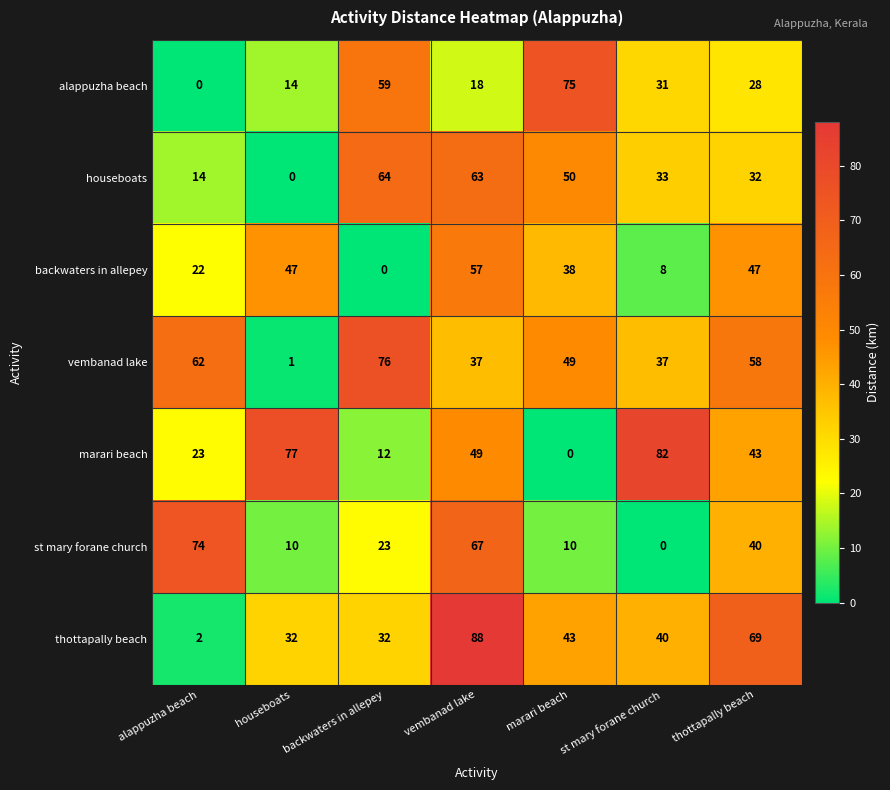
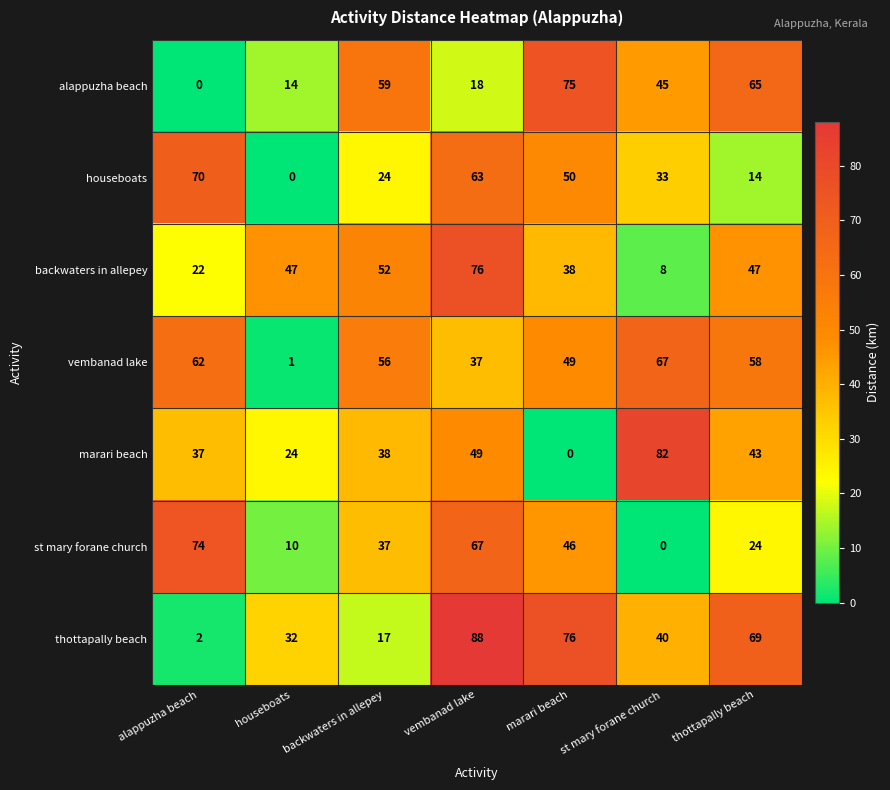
  {
    "alappuzha beach": {
      "alappuzha beach": 0,
      "houseboats": 14,
      "backwaters in allepey": 59,
      "vembanad lake": 18,
      "marari beach": 75,
-     "st mary forane church": 31,
-     "thottapally beach": 28
+     "st mary forane church": 45,
+     "thottapally beach": 65
    },
    "houseboats": {
-     "alappuzha beach": 14,
+     "alappuzha beach": 70,
      "houseboats": 0,
-     "backwaters in allepey": 64,
+     "backwaters in allepey": 24,
      "vembanad lake": 63,
      "marari beach": 50,
      "st mary forane church": 33,
-     "thottapally beach": 32
+     "thottapally beach": 14
    },
    "backwaters in allepey": {
      "alappuzha beach": 22,
      "houseboats": 47,
-     "backwaters in allepey": 0,
-     "vembanad lake": 57,
+     "backwaters in allepey": 52,
+     "vembanad lake": 76,
      "marari beach": 38,
      "st mary forane church": 8,
      "thottapally beach": 47
    },
    "vembanad lake": {
      "alappuzha beach": 62,
      "houseboats": 1,
-     "backwaters in allepey": 76,
+     "backwaters in allepey": 56,
      "vembanad lake": 37,
      "marari beach": 49,
-     "st mary forane church": 37,
+     "st mary forane church": 67,
      "thottapally beach": 58
    },
    "marari beach": {
-     "alappuzha beach": 23,
-     "houseboats": 77,
-     "backwaters in allepey": 12,
+     "alappuzha beach": 37,
+     "houseboats": 24,
+     "backwaters in allepey": 38,
      "vembanad lake": 49,
      "marari beach": 0,
      "st mary forane church": 82,
      "thottapally beach": 43
    },
    "st mary forane church": {
      "alappuzha beach": 74,
      "houseboats": 10,
-     "backwaters in allepey": 23,
+     "backwaters in allepey": 37,
      "vembanad lake": 67,
-     "marari beach": 10,
+     "marari beach": 46,
      "st mary forane church": 0,
-     "thottapally beach": 40
+     "thottapally beach": 24
    },
    "thottapally beach": {
      "alappuzha beach": 2,
      "houseboats": 32,
-     "backwaters in allepey": 32,
+     "backwaters in allepey": 17,
      "vembanad lake": 88,
-     "marari beach": 43,
+     "marari beach": 76,
      "st mary forane church": 40,
      "thottapally beach": 69
    }
  }
